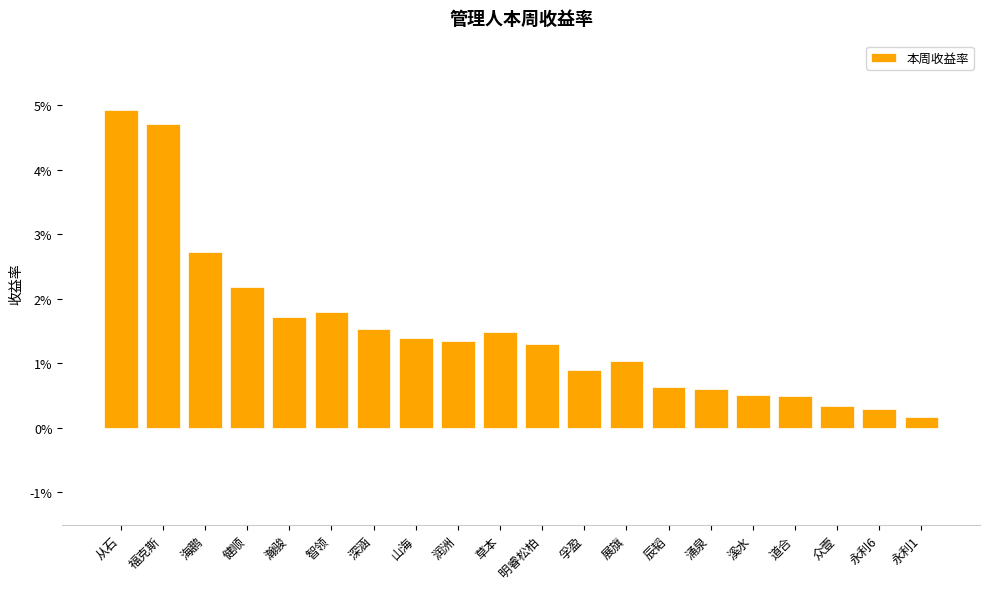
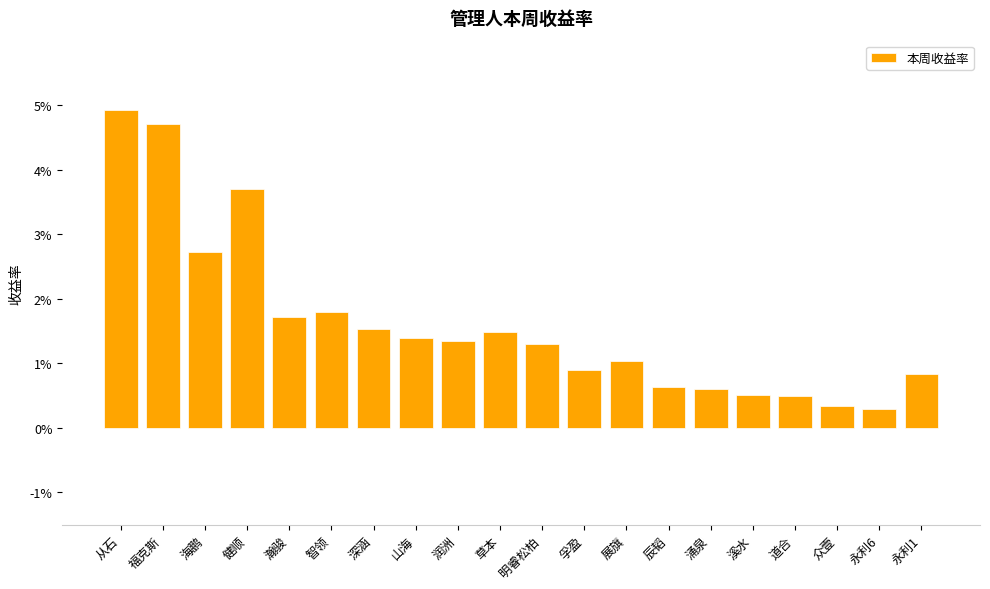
  {
    "从石": "4.9%",
    "福克斯": "4.7%",
    "海鹏": "2.7%",
-   "健顺": "2.2%",
+   "健顺": "3.7%",
    "瀚骏": "1.7%",
    "智领": "1.8%",
    "深涵": "1.5%",
    "山海": "1.4%",
    "润洲": "1.3%",
    "草本": "1.5%",
    "明睿松柏": "1.3%",
    "孚盈": "0.9%",
    "展旗": "1.0%",
    "辰韬": "0.6%",
    "涌泉": "0.6%",
    "溪水": "0.5%",
    "道合": "0.5%",
    "众壹": "0.3%",
    "永利6": "0.3%",
-   "永利1": "0.2%"
+   "永利1": "0.8%"
  }
